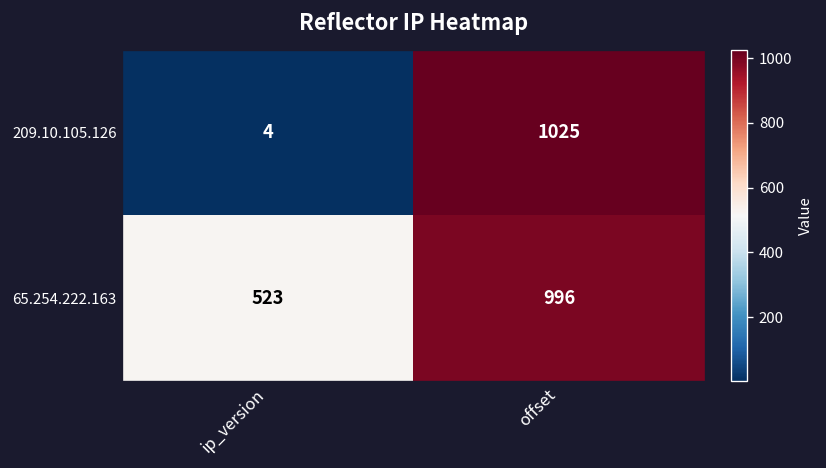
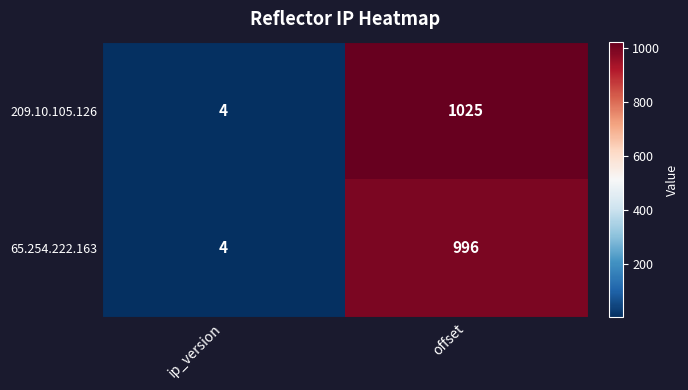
  {
    "209.10.105.126": {
      "ip_version": 4,
      "offset": 1025
    },
    "65.254.222.163": {
-     "ip_version": 523,
+     "ip_version": 4,
      "offset": 996
    }
  }
